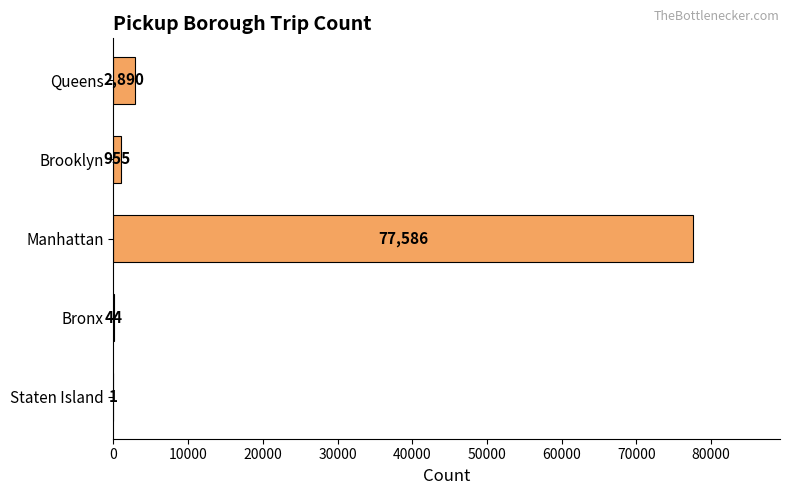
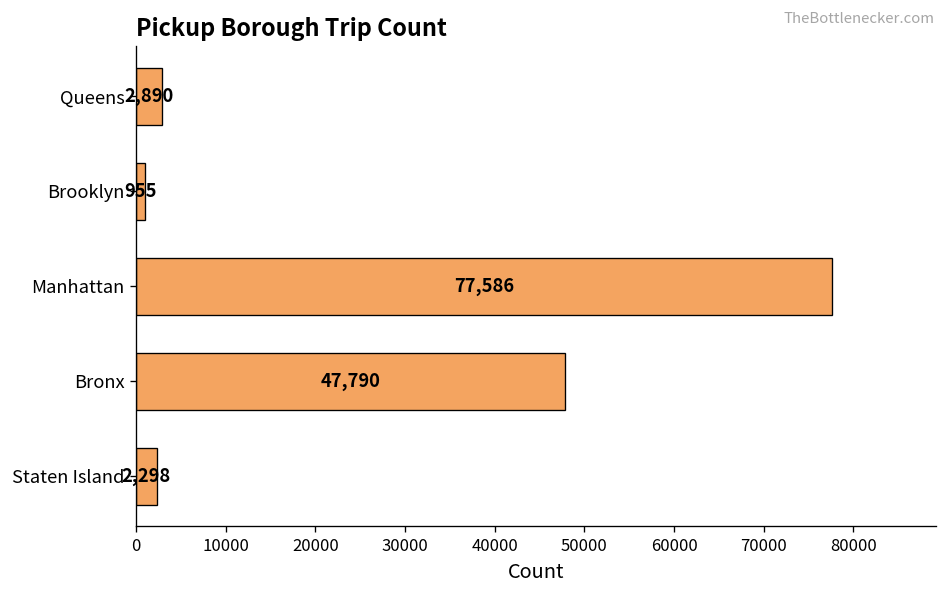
  {
    "Queens": "2,890",
    "Brooklyn": "955",
    "Manhattan": "77,586",
-   "Bronx": "44",
-   "Staten Island": "1"
+   "Bronx": "47,790",
+   "Staten Island": "2,298"
  }
